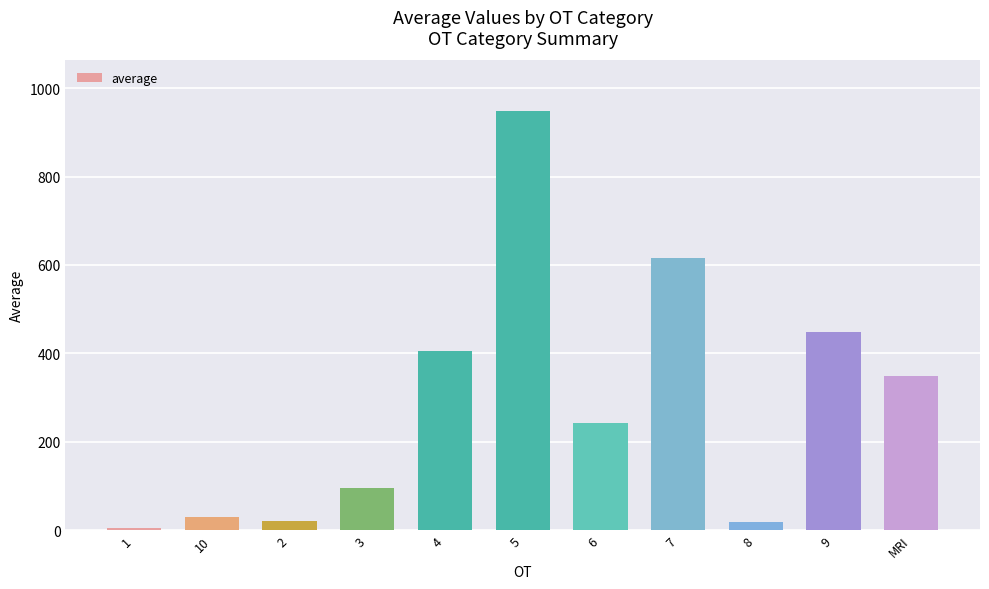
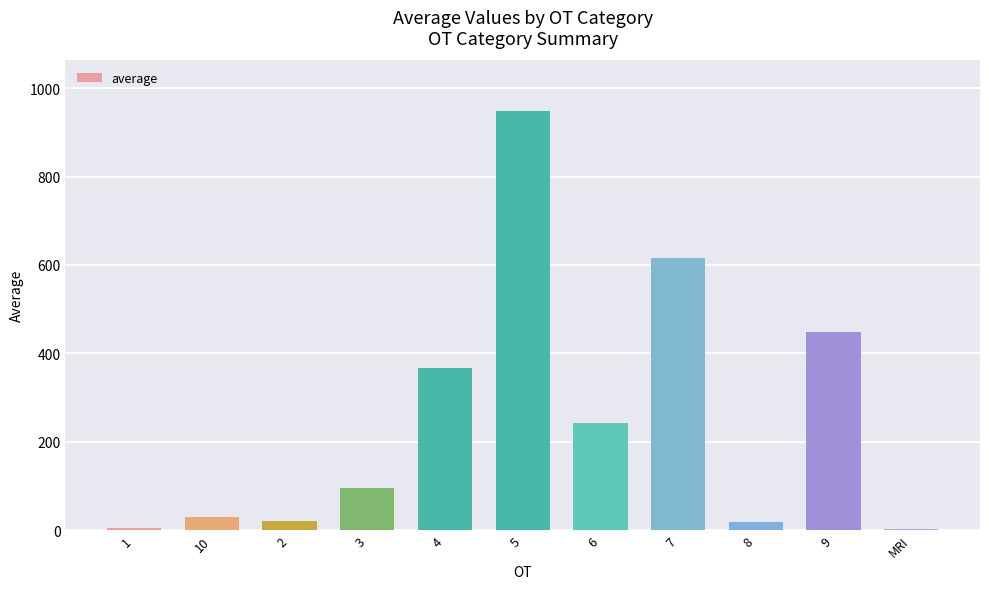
  {
    "10": 30,
    "2": 20,
    "3": 100,
-   "4": 400,
+   "4": 370,
    "5": 950,
    "6": 240,
    "7": 620,
    "8": 20,
    "9": 450,
-   "MRI": 350
+   "MRI": 0
  }
